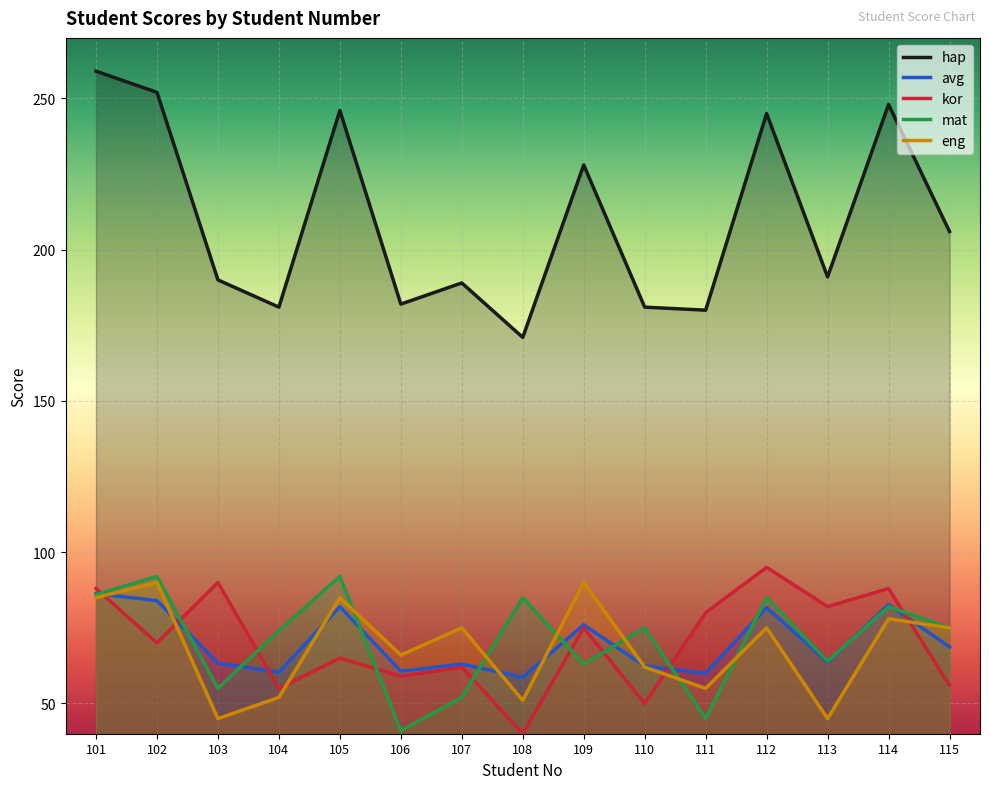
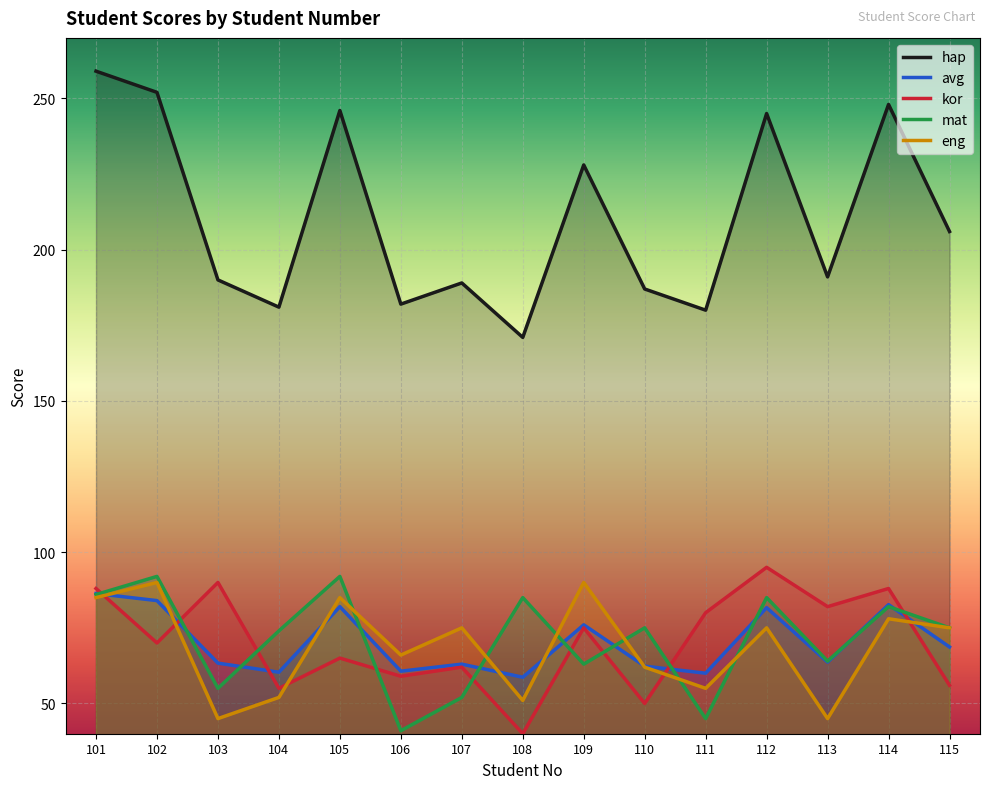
  {
    "hap": {
      "101": 259,
      "102": 252,
      "103": 190,
      "104": 181,
      "105": 246,
      "106": 182,
      "107": 189,
      "108": 171,
      "109": 228,
-     "110": 181,
+     "110": 187,
      "111": 180,
      "112": 245,
      "113": 191,
      "114": 248,
      "115": 206
    },
    "avg": {
      "102": 84,
      "103": 63,
      "104": 60,
      "105": 82,
      "106": 61,
      "107": 63,
      "108": 59,
      "109": 76,
      "111": 60,
      "112": 82,
      "115": 69
    },
    "kor": {
      "101": 88,
      "102": 70,
      "103": 90,
      "104": 55,
      "105": 65,
      "106": 59,
      "107": 62,
      "108": 40,
      "109": 75,
      "110": 50,
      "111": 80,
      "112": 95,
      "113": 82,
      "114": 88,
      "115": 56
    },
    "mat": {
      "102": 92,
      "103": 55,
      "104": 74,
      "105": 92,
      "106": 41,
      "107": 52,
      "108": 85,
      "109": 63,
      "110": 75,
      "111": 45,
      "112": 85
    },
    "eng": {
      "101": 85,
      "102": 90,
      "103": 45,
      "104": 52,
      "105": 85,
      "106": 66,
      "107": 75,
      "108": 51,
      "109": 90,
      "111": 55,
      "112": 75,
      "113": 45,
      "114": 78
    }
  }
